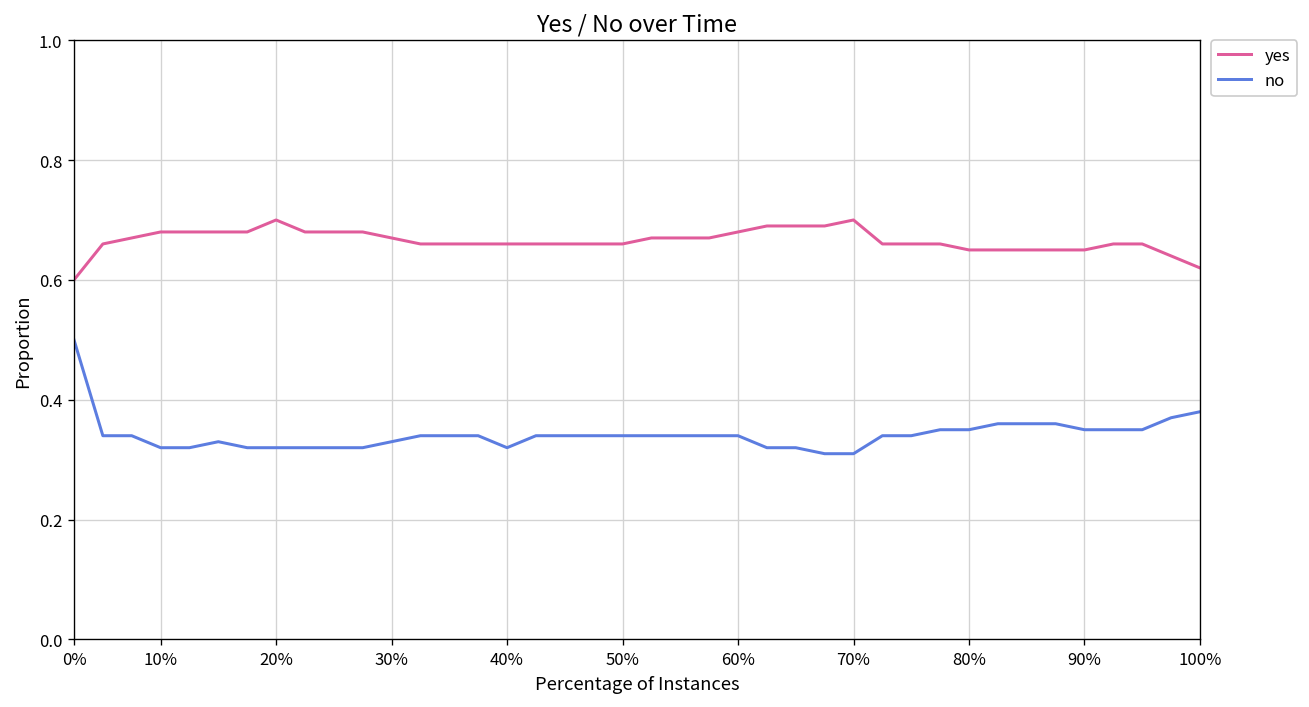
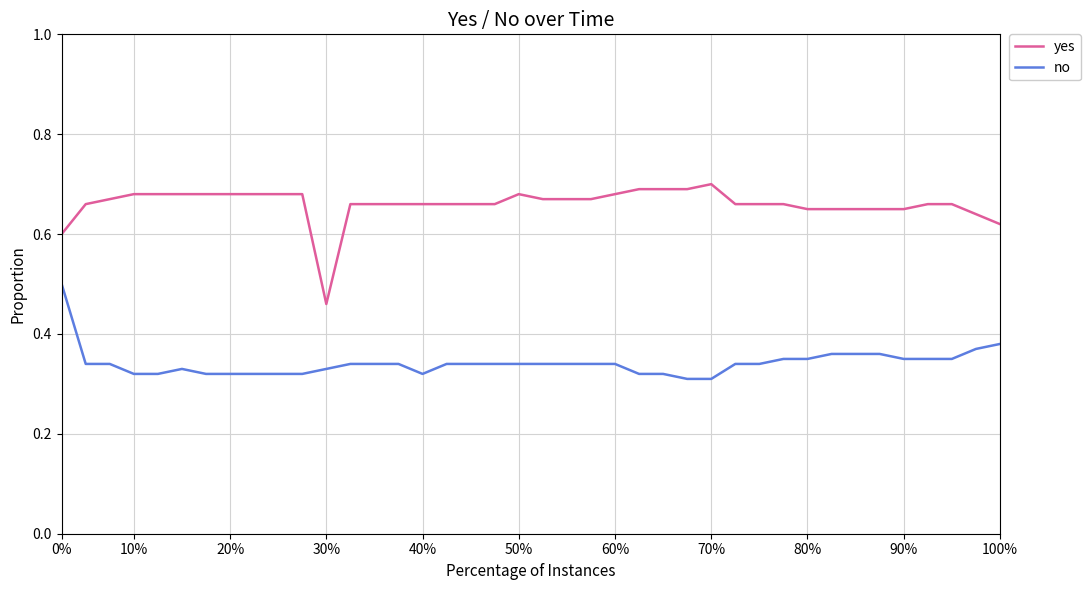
  {
    "yes": {
      "0%": 0.60,
      "10%": 0.68,
-     "20%": 0.70,
-     "30%": 0.67,
+     "20%": 0.68,
+     "30%": 0.46,
      "40%": 0.66,
-     "50%": 0.66,
+     "50%": 0.68,
      "60%": 0.68,
      "70%": 0.70,
      "80%": 0.65,
      "90%": 0.65,
      "100%": 0.62
    },
    "no": {
      "0%": 0.50,
      "10%": 0.32,
      "20%": 0.32,
      "30%": 0.33,
      "40%": 0.32,
      "50%": 0.34,
      "60%": 0.34,
      "70%": 0.31,
      "80%": 0.35,
      "90%": 0.35,
      "100%": 0.38
    }
  }
